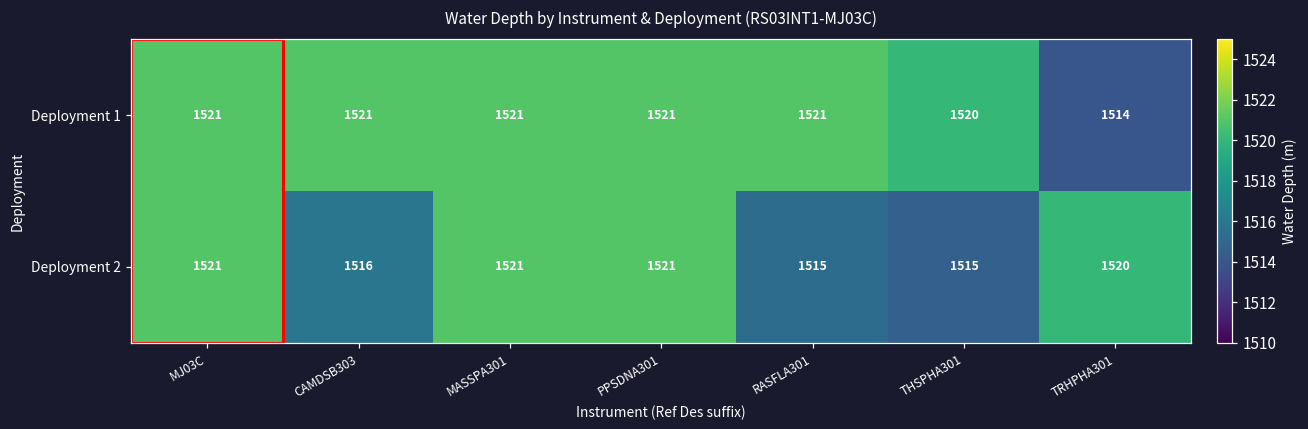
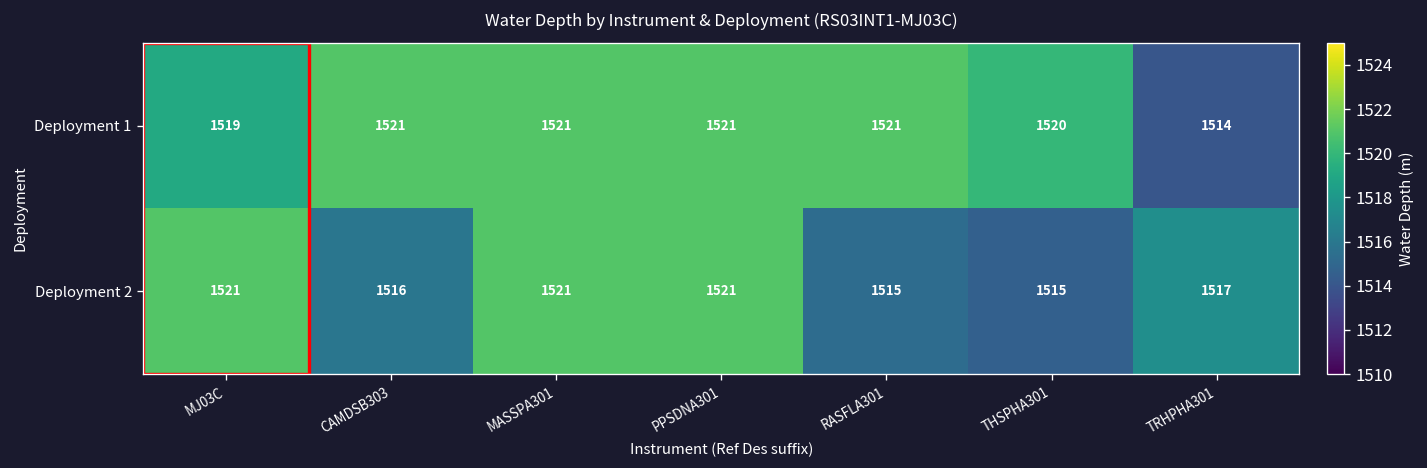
  {
    "Deployment 1": {
-     "MJ03C": 1521,
+     "MJ03C": 1519,
      "CAMDSB303": 1521,
      "MASSPA301": 1521,
      "PPSDNA301": 1521,
      "RASFLA301": 1521,
      "THSPHA301": 1520,
      "TRHPHA301": 1514
    },
    "Deployment 2": {
      "MJ03C": 1521,
      "CAMDSB303": 1516,
      "MASSPA301": 1521,
      "PPSDNA301": 1521,
      "RASFLA301": 1515,
      "THSPHA301": 1515,
-     "TRHPHA301": 1520
+     "TRHPHA301": 1517
    }
  }
